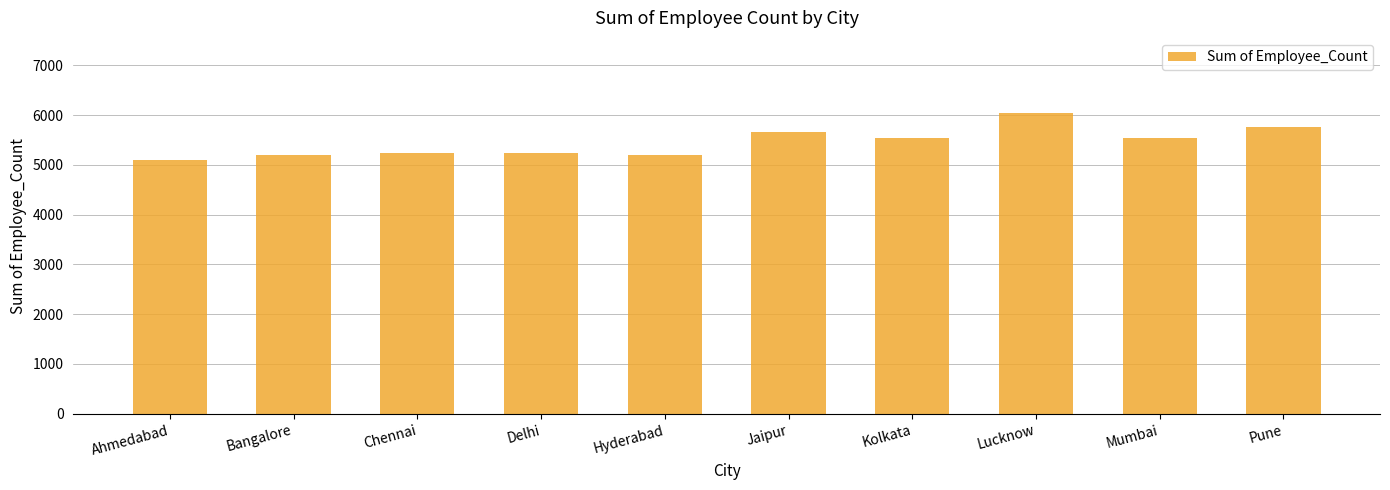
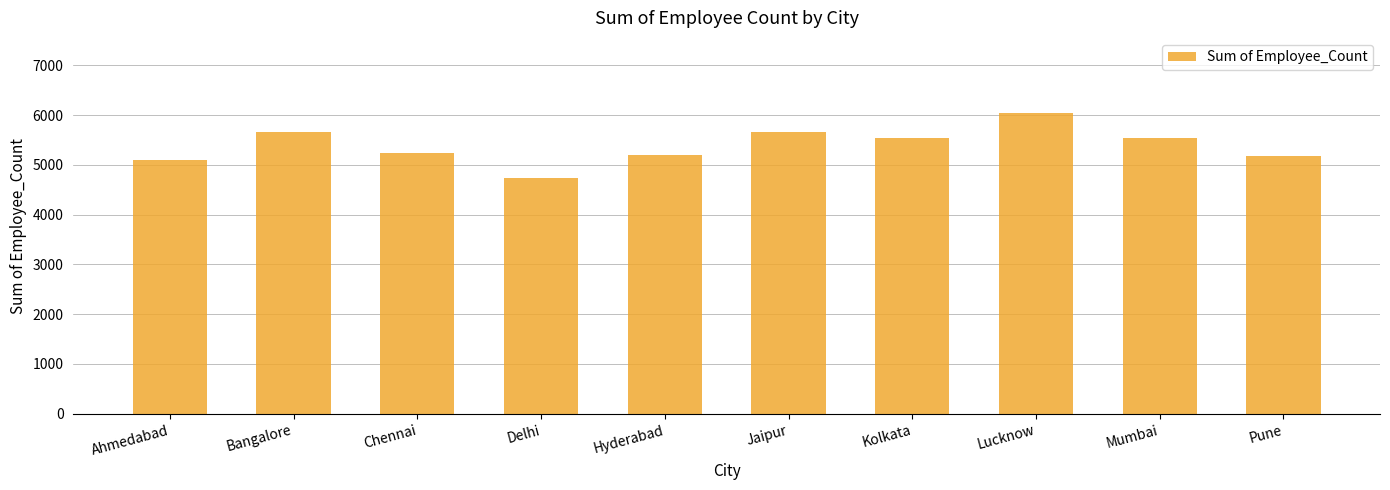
  {
    "Ahmedabad": 5100,
-   "Bangalore": 5200,
+   "Bangalore": 5700,
    "Chennai": 5200,
-   "Delhi": 5200,
+   "Delhi": 4700,
    "Hyderabad": 5200,
    "Jaipur": 5700,
    "Kolkata": 5500,
    "Lucknow": 6000,
    "Mumbai": 5500,
-   "Pune": 5800
+   "Pune": 5200
  }
